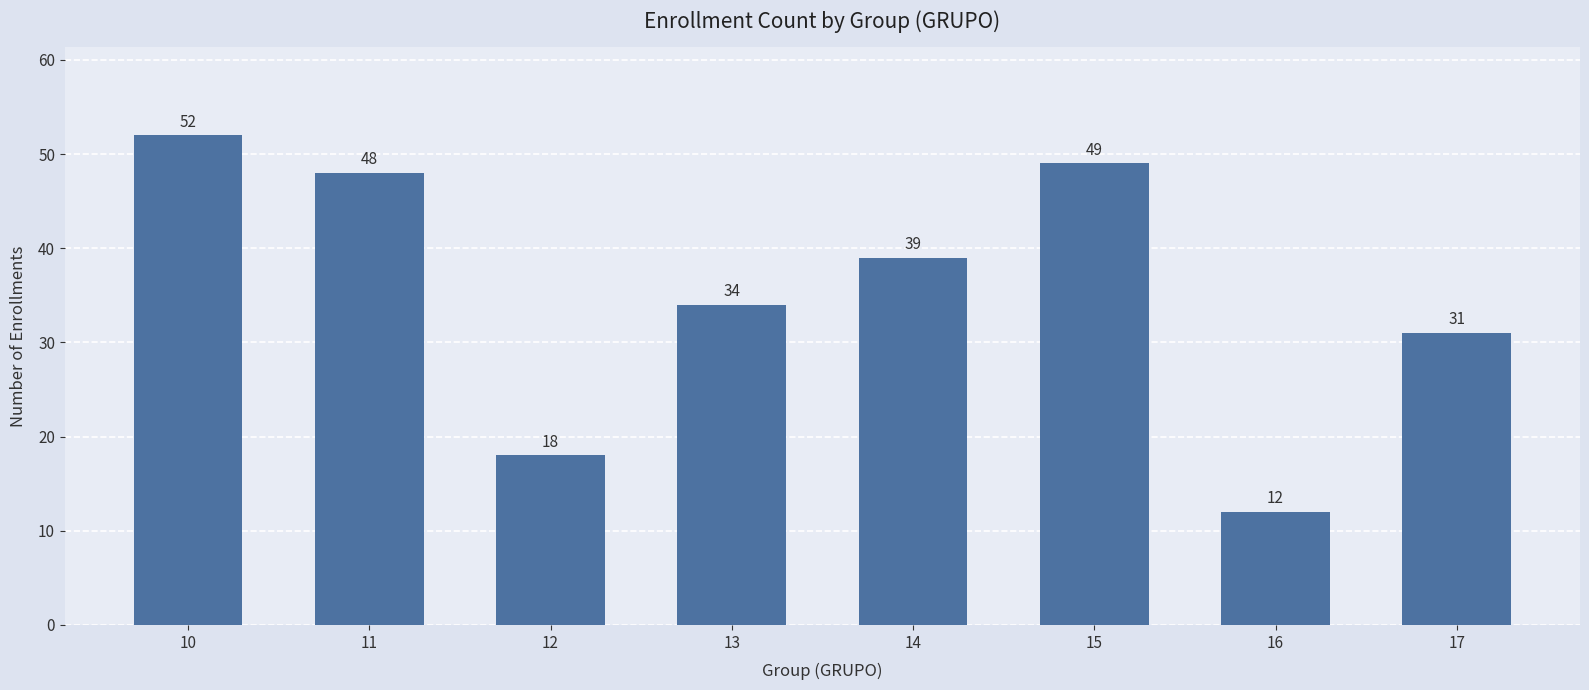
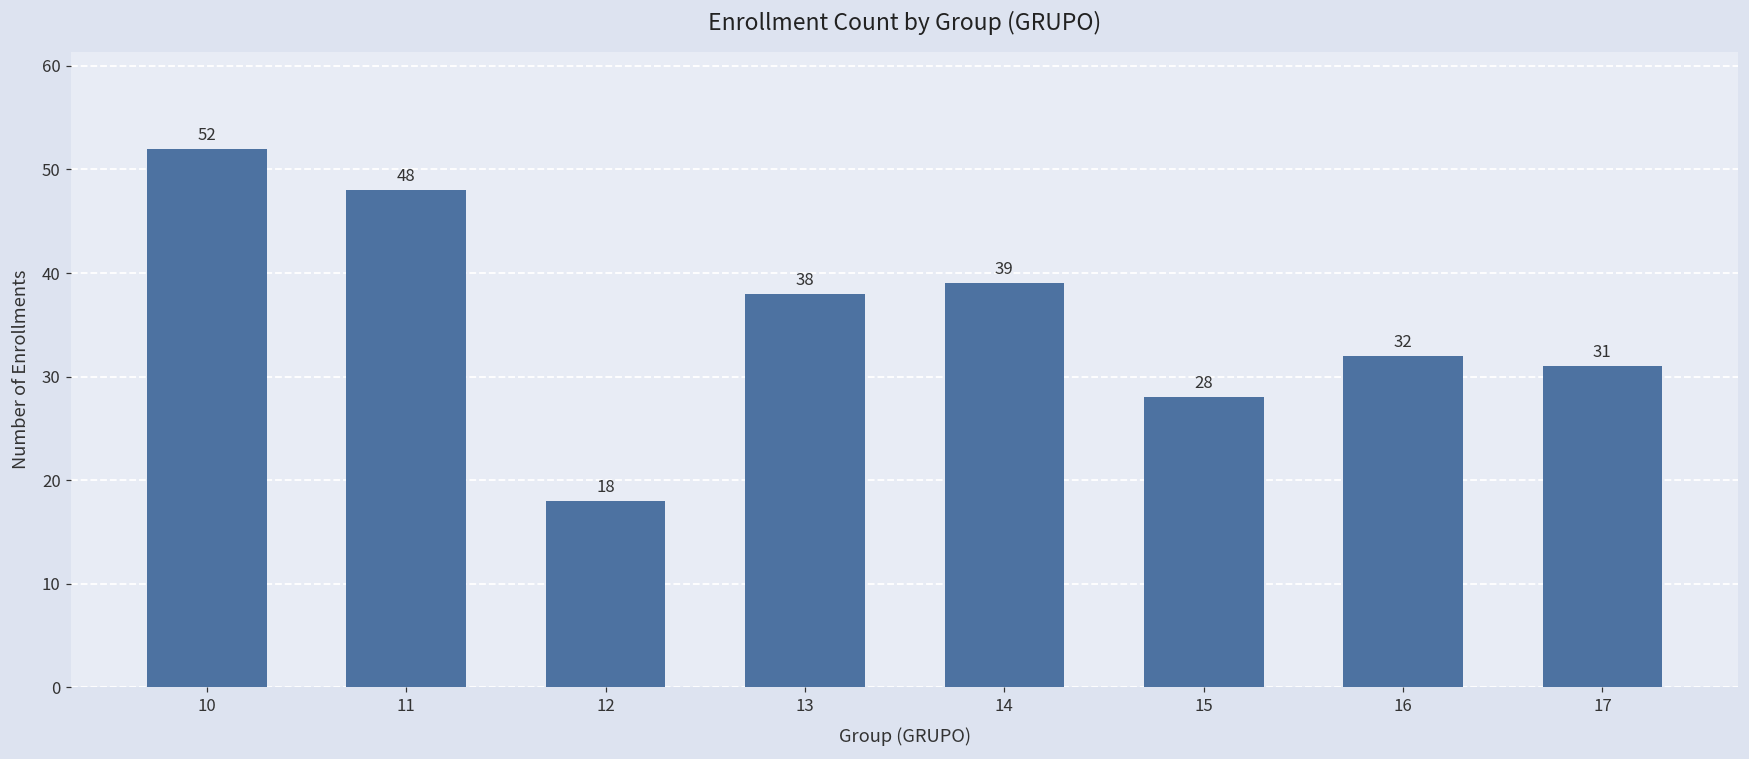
  {
    "10": 52,
    "11": 48,
    "12": 18,
-   "13": 34,
+   "13": 38,
    "14": 39,
-   "15": 49,
-   "16": 12,
+   "15": 28,
+   "16": 32,
    "17": 31
  }
